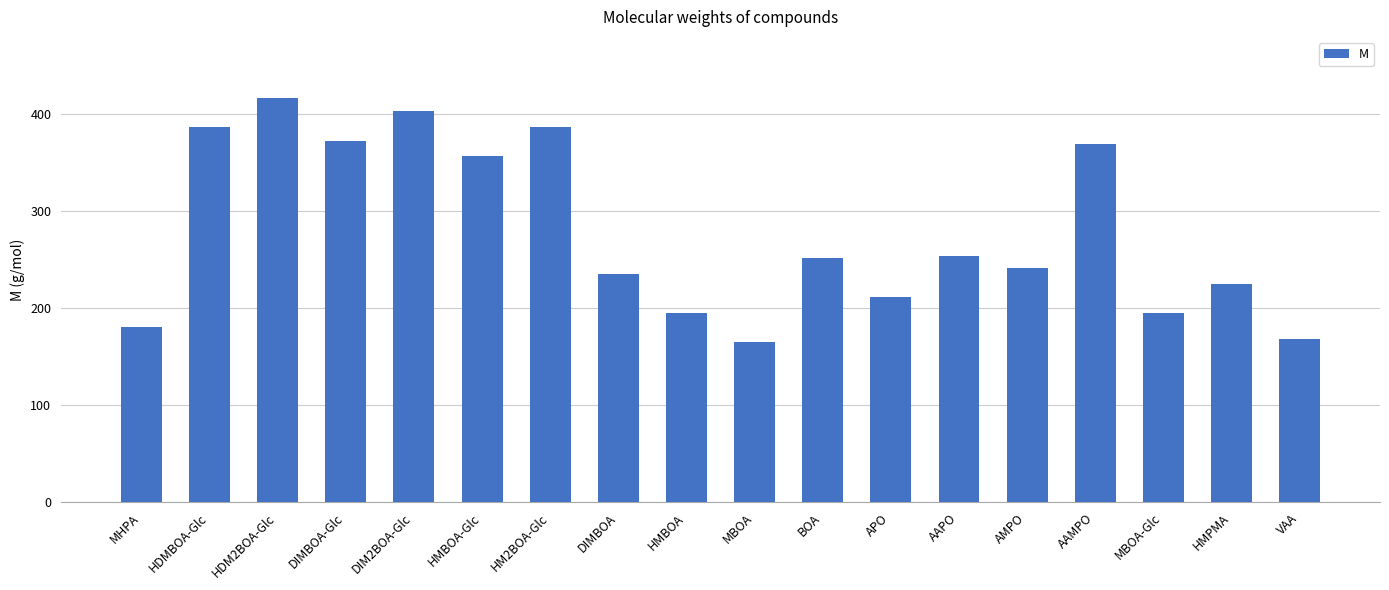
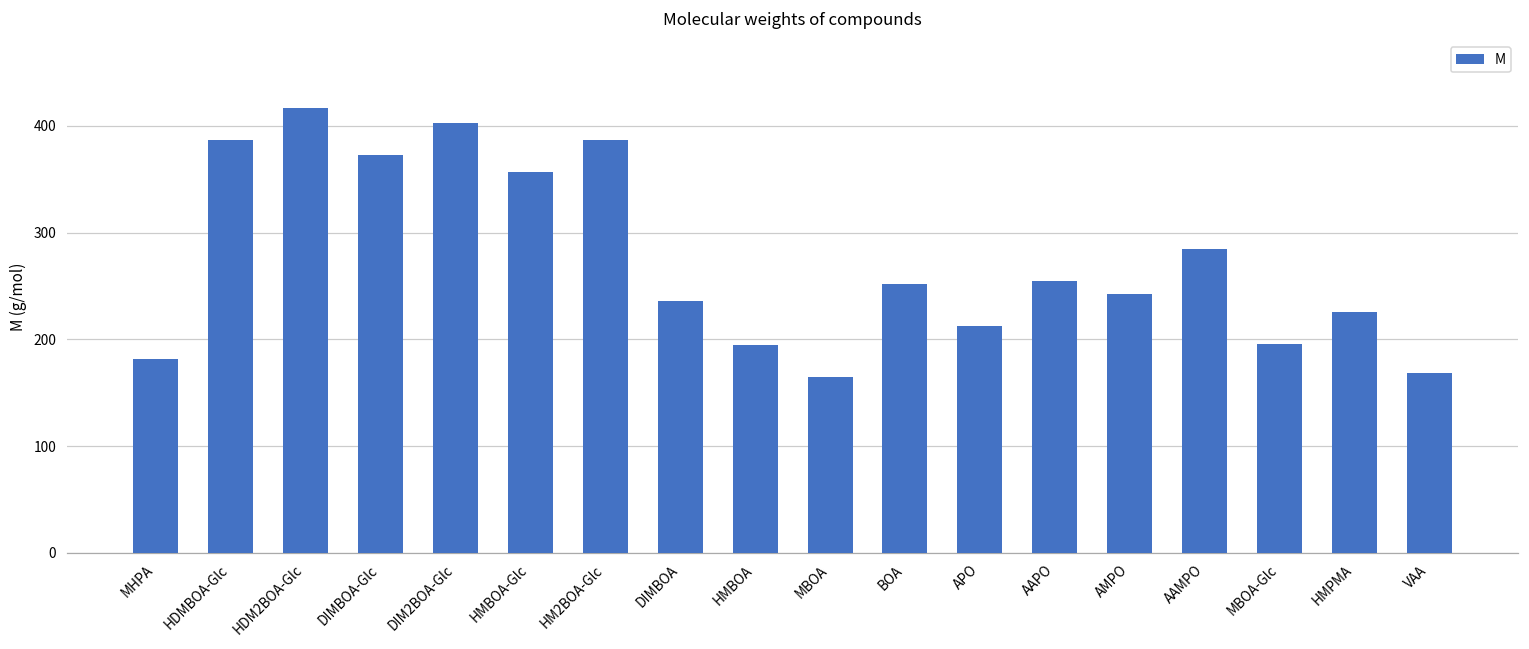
  {
    "MHPA": 180,
    "HDMBOA-Glc": 390,
    "HDM2BOA-Glc": 420,
    "DIMBOA-Glc": 370,
    "DIM2BOA-Glc": 400,
    "HMBOA-Glc": 360,
    "HM2BOA-Glc": 390,
    "DIMBOA": 240,
    "HMBOA": 200,
    "MBOA": 170,
    "BOA": 250,
    "APO": 210,
    "AAPO": 250,
    "AMPO": 240,
-   "AAMPO": 370,
+   "AAMPO": 280,
    "MBOA-Glc": 200,
    "HMPMA": 230,
    "VAA": 170
  }
